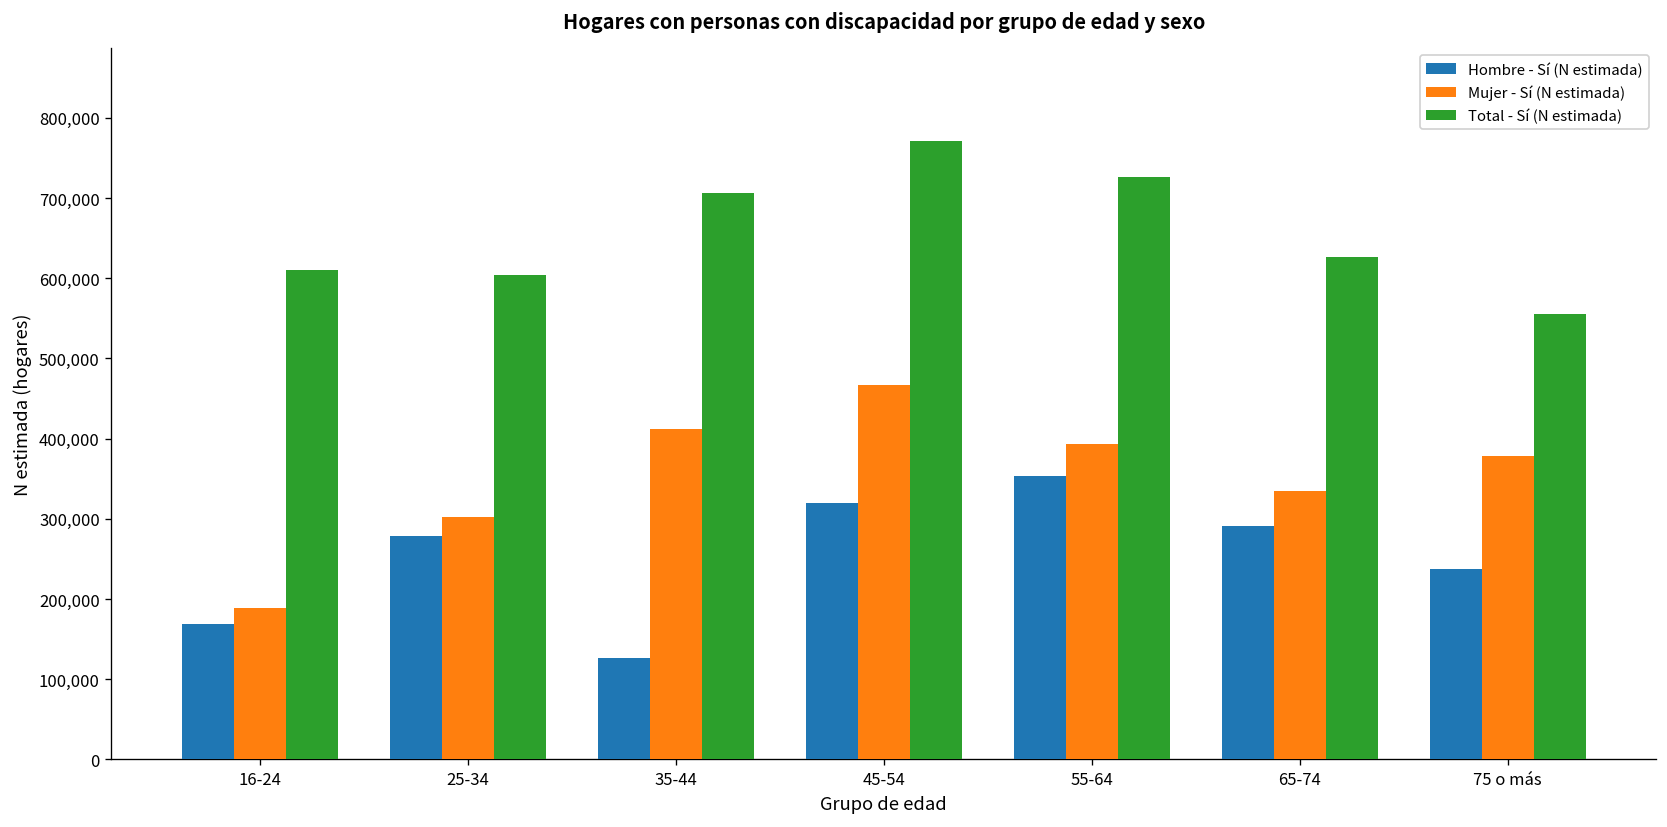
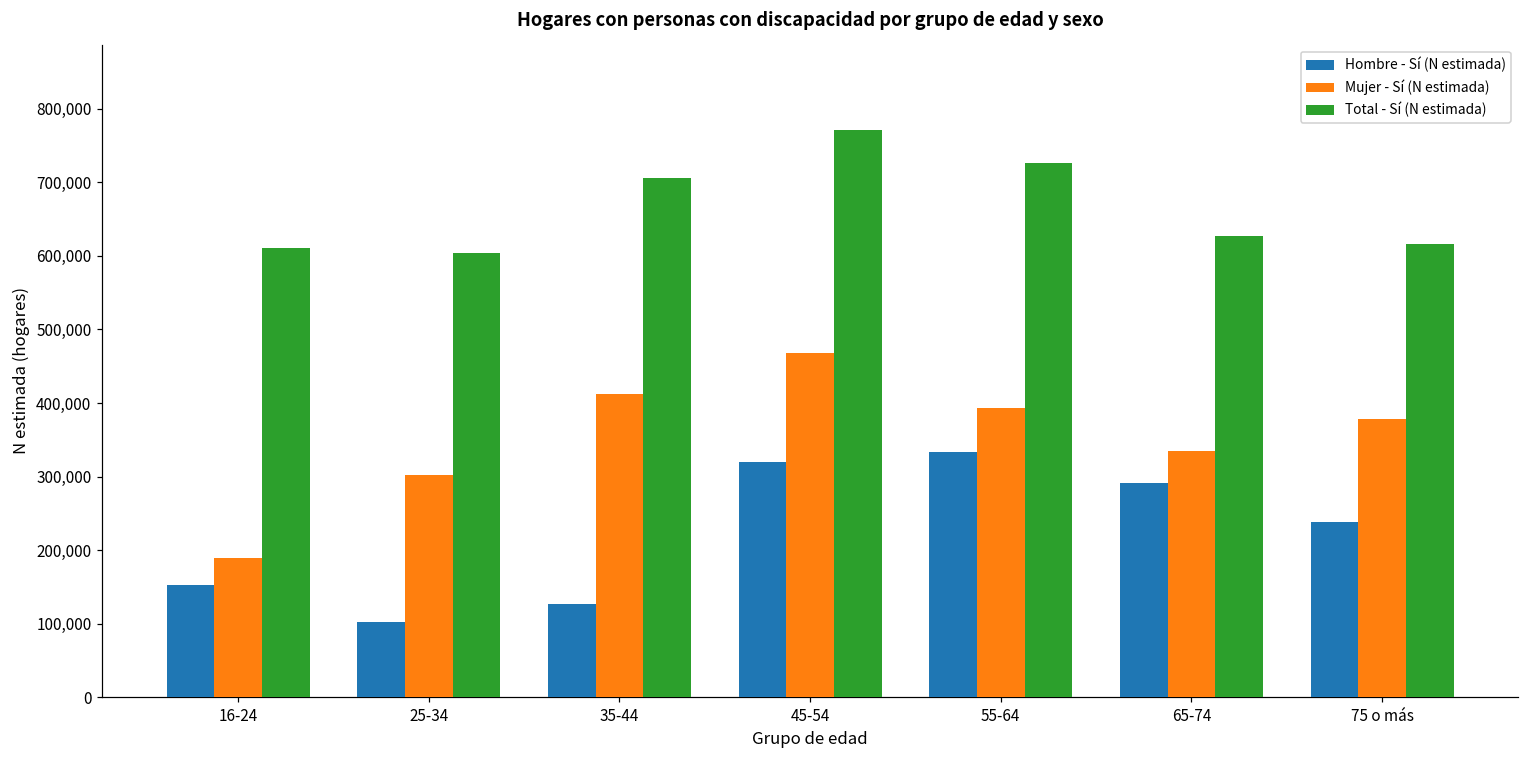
  {
    "Hombre - Sí (N estimada)": {
-     "16-24": "170,000",
-     "25-34": "280,000",
+     "16-24": "150,000",
+     "25-34": "100,000",
      "35-44": "130,000",
      "45-54": "320,000",
-     "55-64": "350,000",
+     "55-64": "330,000",
      "65-74": "290,000",
      "75 o más": "240,000"
    },
    "Mujer - Sí (N estimada)": {
      "16-24": "190,000",
      "25-34": "300,000",
      "35-44": "410,000",
      "45-54": "470,000",
      "55-64": "390,000",
      "65-74": "340,000",
      "75 o más": "380,000"
    },
    "Total - Sí (N estimada)": {
      "16-24": "610,000",
      "25-34": "600,000",
      "35-44": "710,000",
      "45-54": "770,000",
      "55-64": "730,000",
      "65-74": "630,000",
-     "75 o más": "560,000"
+     "75 o más": "620,000"
    }
  }
